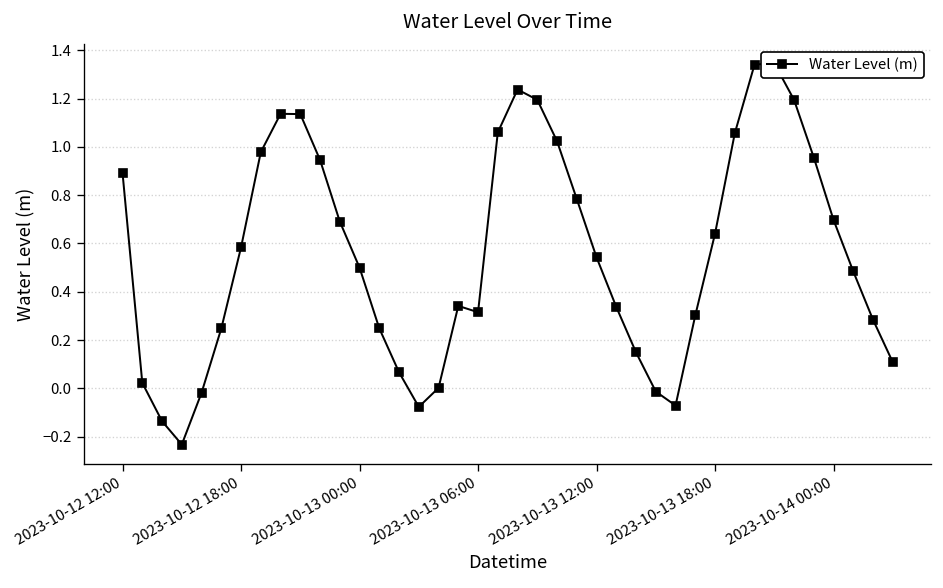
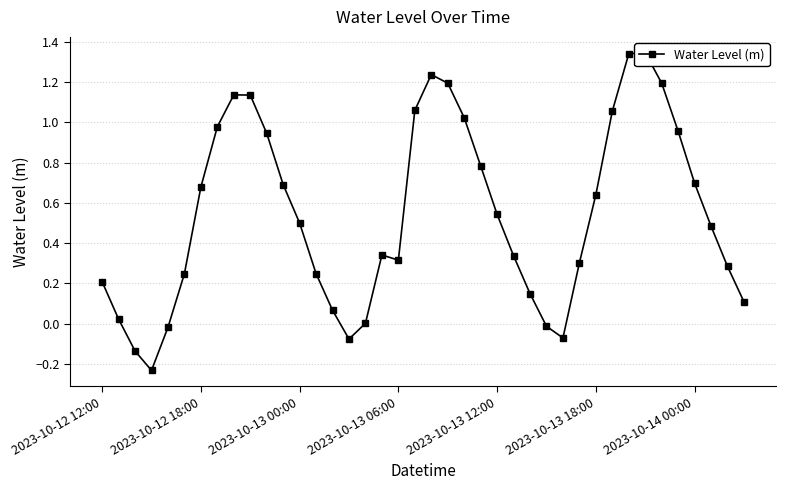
  {
-   "2023-10-12 12:00": 0.89,
-   "2023-10-12 18:00": 0.58,
+   "2023-10-12 12:00": 0.21,
+   "2023-10-12 18:00": 0.68,
    "2023-10-13 00:00": 0.50,
    "2023-10-13 06:00": 0.32,
    "2023-10-13 12:00": 0.54,
    "2023-10-13 18:00": 0.64,
    "2023-10-14 00:00": 0.70
  }
